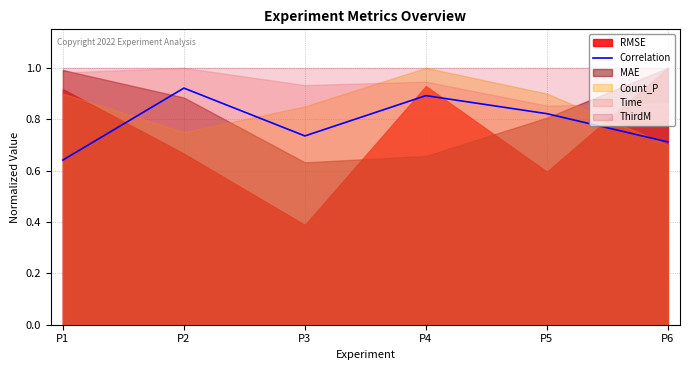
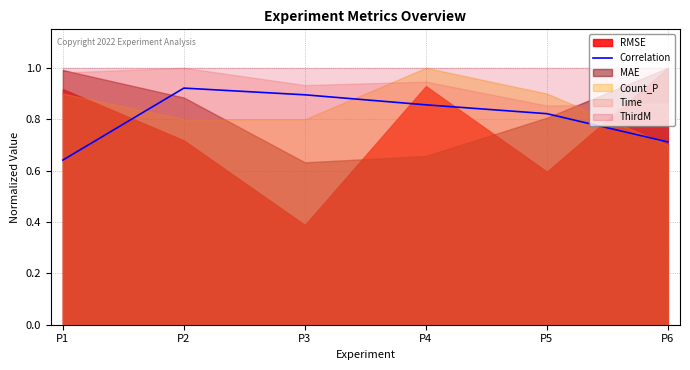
  {
    "Correlation": {
      "P1": 0.64,
      "P2": 0.92,
-     "P3": 0.74,
-     "P4": 0.89,
+     "P3": 0.90,
+     "P4": 0.86,
      "P5": 0.82,
      "P6": 0.71
    },
    "RMSE": {
      "P1": 0.92,
-     "P2": 0.67,
+     "P2": 0.72,
      "P3": 0.39,
      "P4": 0.93,
      "P5": 0.60
    },
    "MAE": {
      "P2": 0.88,
      "P3": 0.63,
      "P4": 0.66,
      "P5": 0.81
    },
    "Count_P": {
      "P1": 0.90,
-     "P2": 0.75,
-     "P3": 0.85,
+     "P2": 0.80,
+     "P3": 0.80,
      "P5": 0.90,
      "P6": 0.70
    }
  }
